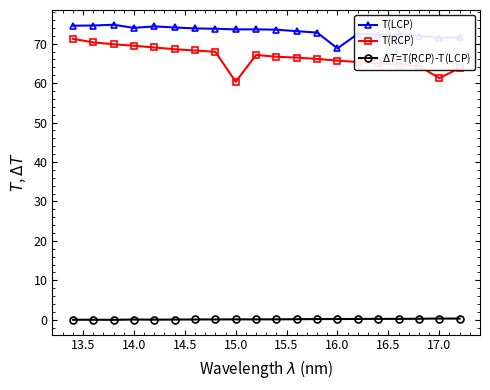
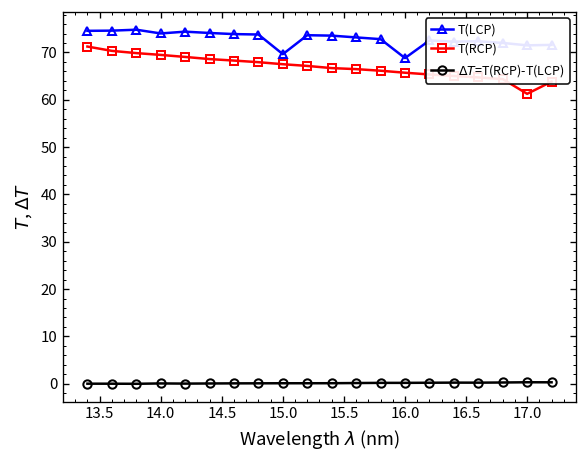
  {
    "T(LCP)": {
      "14.0": 74,
-     "15.0": 74,
+     "15.0": 70,
      "16.0": 69
    },
    "T(RCP)": {
      "14.0": 69,
-     "15.0": 60,
+     "15.0": 68,
      "16.0": 66,
      "17.0": 61
    }
  }
